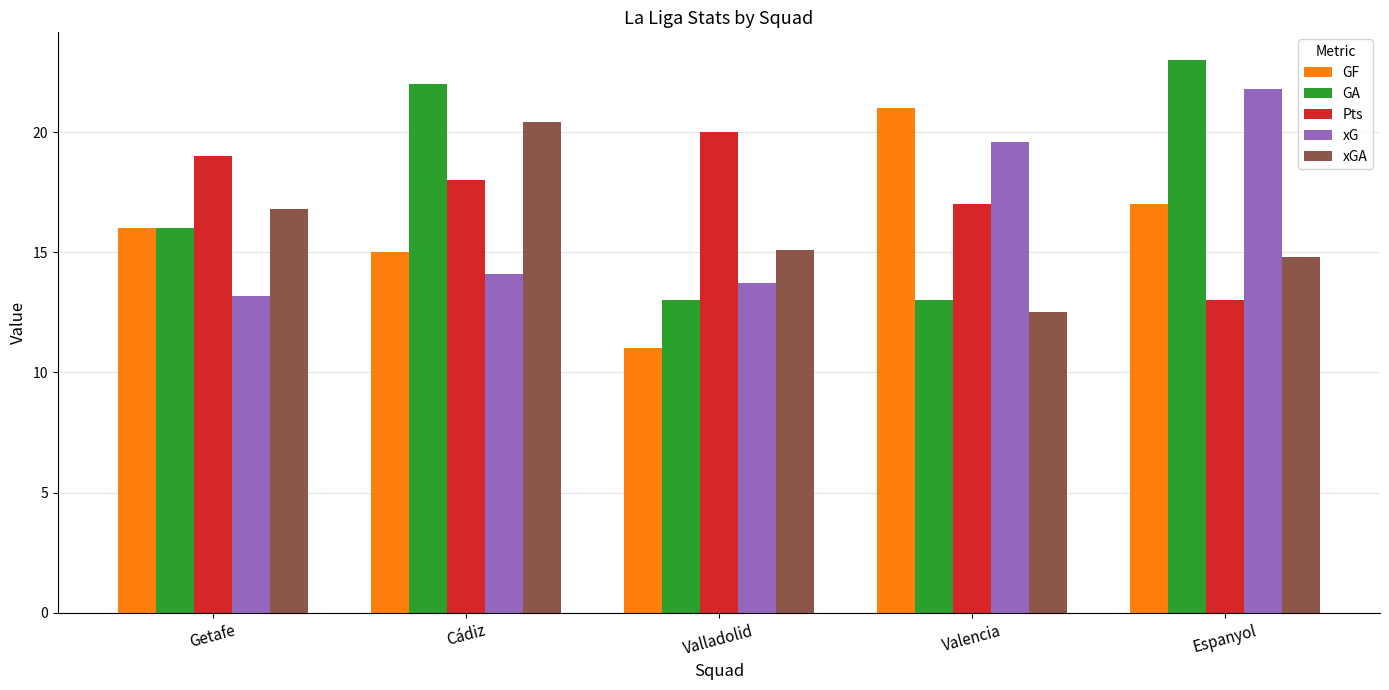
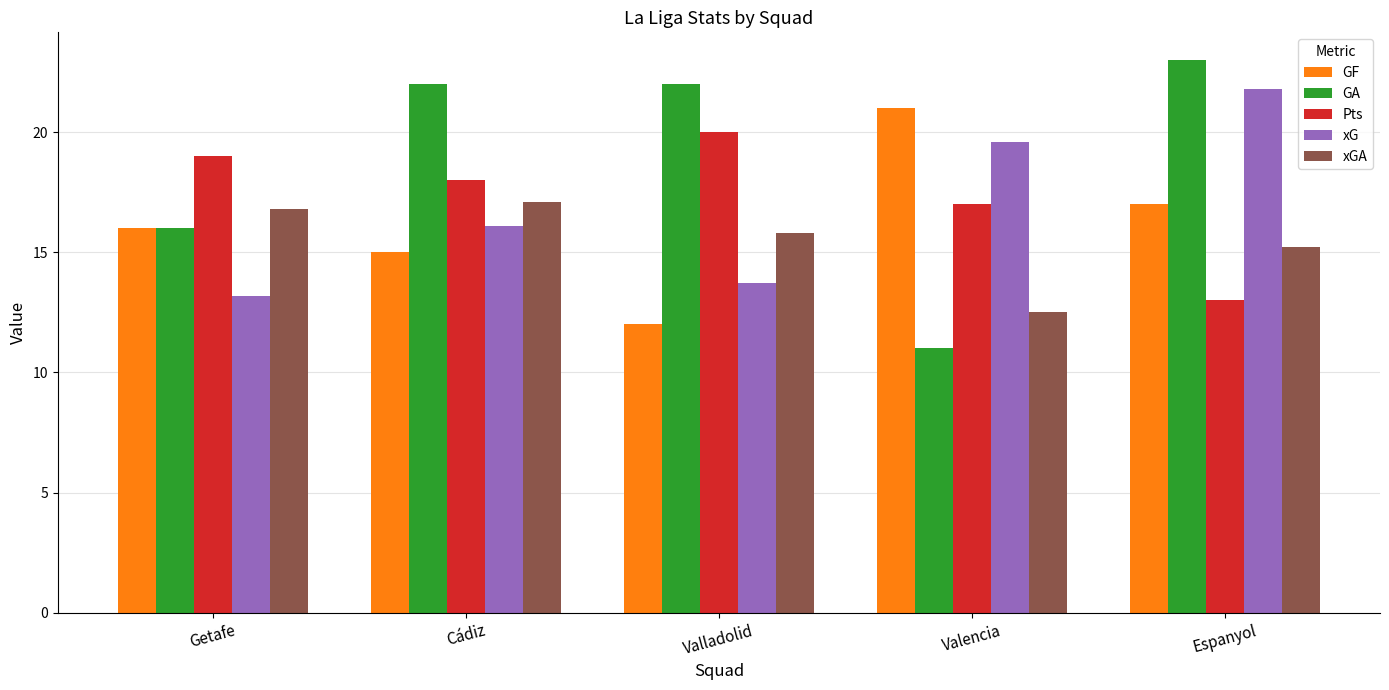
  {
    "GF": {
      "Getafe": 16,
      "Cádiz": 15,
-     "Valladolid": 11,
+     "Valladolid": 12,
      "Valencia": 21,
      "Espanyol": 17
    },
    "GA": {
      "Getafe": 16,
      "Cádiz": 22,
-     "Valladolid": 13,
-     "Valencia": 13,
+     "Valladolid": 22,
+     "Valencia": 11,
      "Espanyol": 23
    },
    "Pts": {
      "Getafe": 19.0,
      "Cádiz": 18.0,
      "Valladolid": 20.0,
      "Valencia": 17.0,
      "Espanyol": 13.0
    },
    "xG": {
      "Getafe": 13.2,
-     "Cádiz": 14.1,
+     "Cádiz": 16.1,
      "Valladolid": 13.7,
      "Valencia": 19.6,
      "Espanyol": 21.8
    },
    "xGA": {
      "Getafe": 16.8,
-     "Cádiz": 20.4,
-     "Valladolid": 15.1,
+     "Cádiz": 17.1,
+     "Valladolid": 15.8,
      "Valencia": 12.5,
-     "Espanyol": 14.8
+     "Espanyol": 15.2
    }
  }
